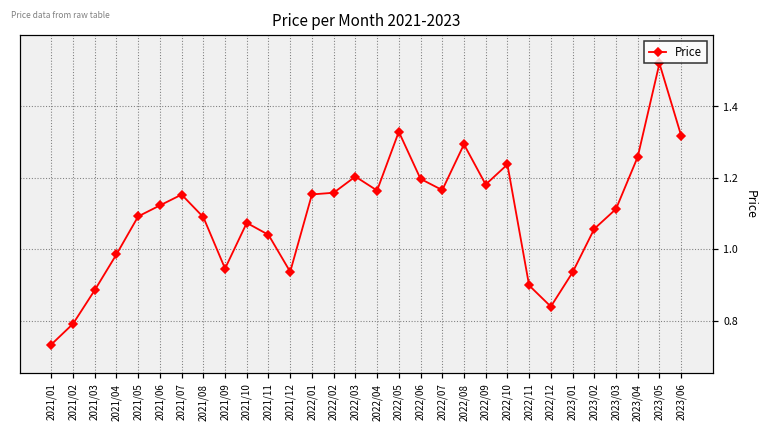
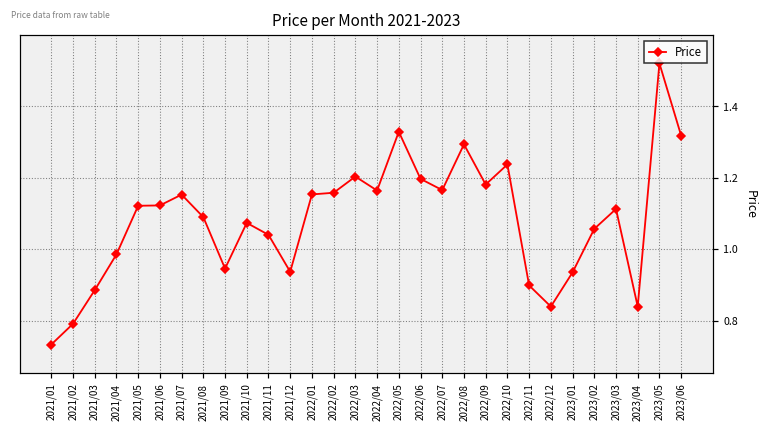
  {
    "2021/01": 0.73,
    "2021/02": 0.79,
    "2021/03": 0.89,
    "2021/04": 0.99,
-   "2021/05": 1.09,
+   "2021/05": 1.12,
    "2021/06": 1.12,
    "2021/07": 1.15,
    "2021/08": 1.09,
    "2021/09": 0.95,
    "2021/10": 1.07,
    "2021/11": 1.04,
    "2021/12": 0.94,
    "2022/01": 1.15,
    "2022/02": 1.16,
    "2022/03": 1.20,
    "2022/04": 1.16,
    "2022/05": 1.33,
    "2022/06": 1.20,
    "2022/07": 1.17,
    "2022/08": 1.29,
    "2022/09": 1.18,
    "2022/10": 1.24,
    "2022/11": 0.90,
    "2022/12": 0.84,
    "2023/01": 0.94,
    "2023/02": 1.06,
    "2023/03": 1.11,
-   "2023/04": 1.26,
+   "2023/04": 0.84,
    "2023/05": 1.52,
    "2023/06": 1.32
  }
